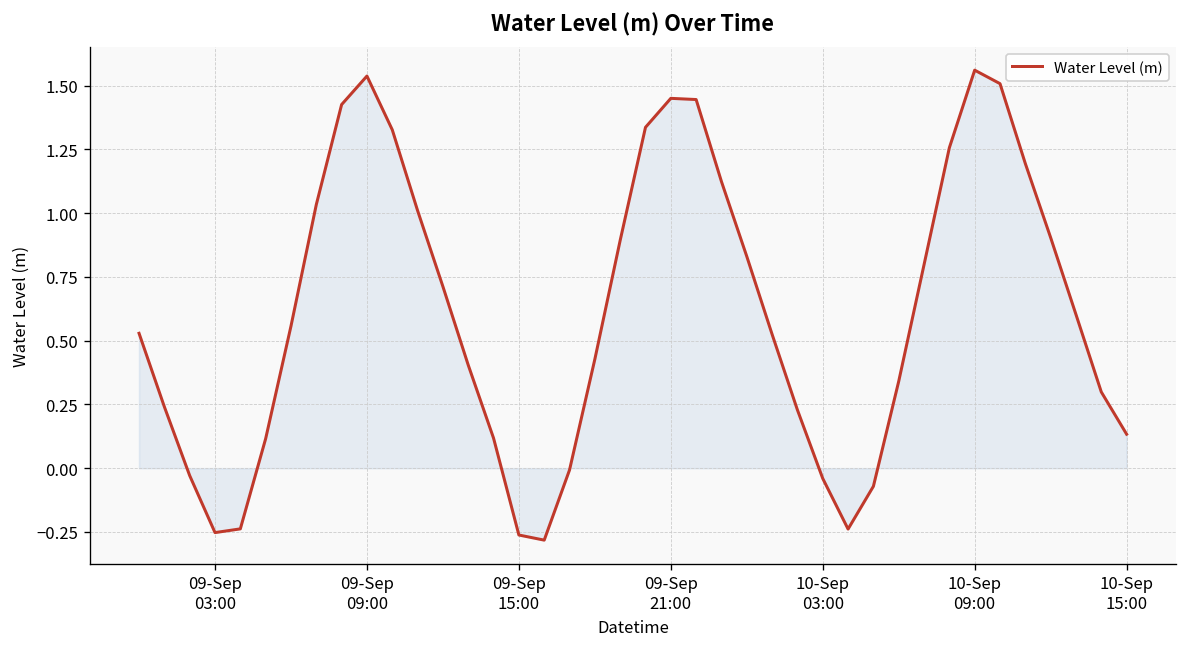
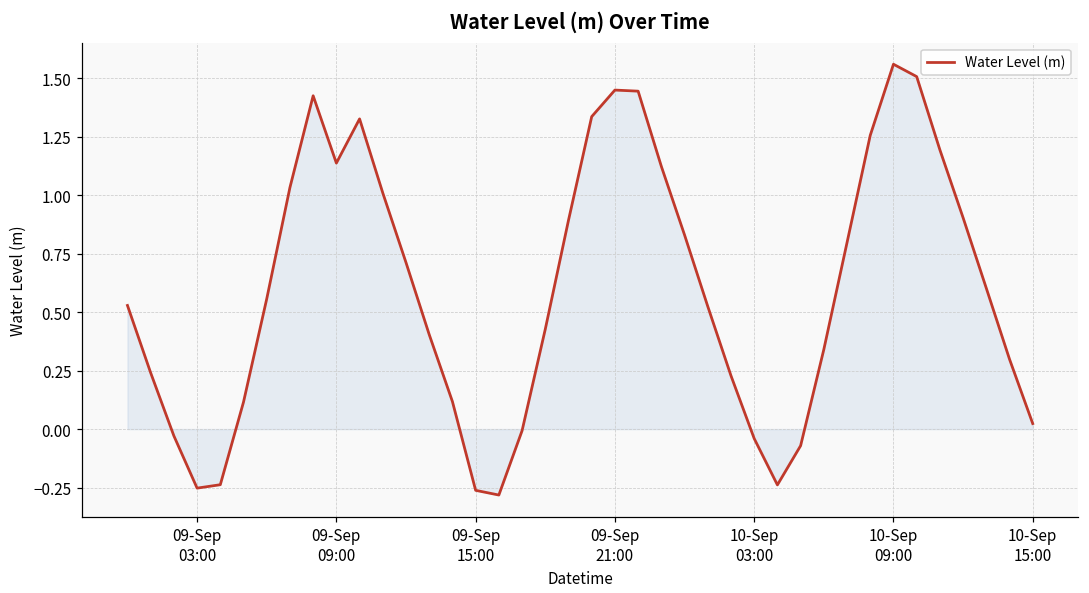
  {
    "Water Level (m)": {
      "09-Sep 03:00": -0.25,
-     "09-Sep 09:00": 1.54,
+     "09-Sep 09:00": 1.14,
      "09-Sep 15:00": -0.26,
      "10-Sep 03:00": -0.04,
-     "10-Sep 15:00": 0.13
+     "10-Sep 15:00": 0.02
    }
  }
